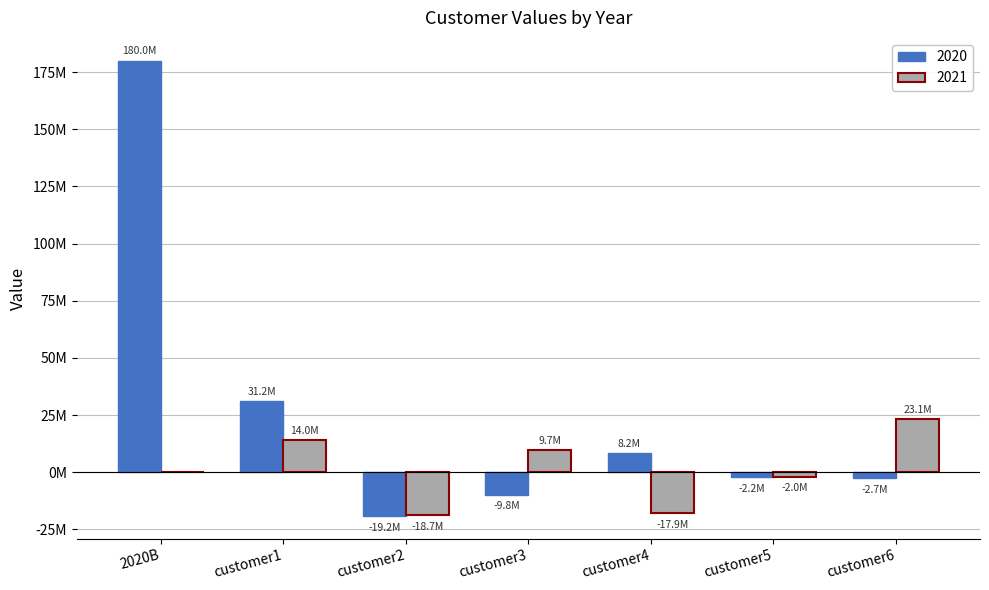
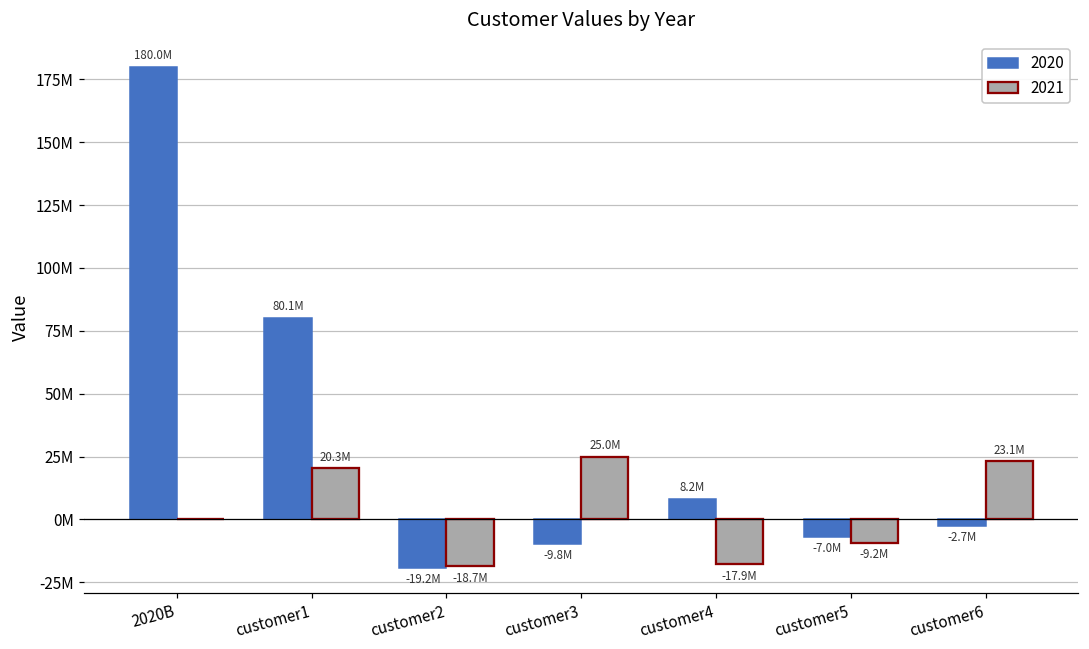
  {
    "2020": {
      "2020B": "180.0M",
-     "customer1": "31.2M",
+     "customer1": "80.1M",
      "customer2": "-19.2M",
      "customer3": "-9.8M",
      "customer4": "8.2M",
-     "customer5": "-2.2M",
+     "customer5": "-7.0M",
      "customer6": "-2.7M"
    },
    "2021": {
-     "customer1": "14.0M",
+     "customer1": "20.3M",
      "customer2": "-18.7M",
-     "customer3": "9.7M",
+     "customer3": "25.0M",
      "customer4": "-17.9M",
-     "customer5": "-2.0M",
+     "customer5": "-9.2M",
      "customer6": "23.1M"
    }
  }
